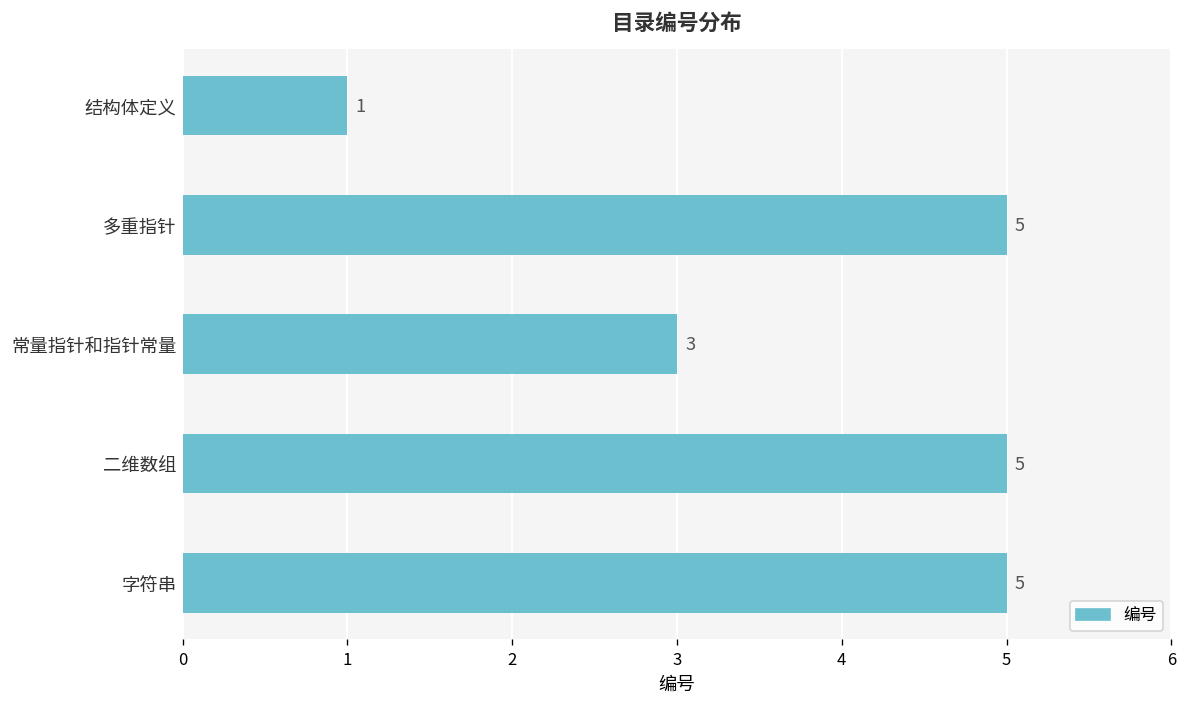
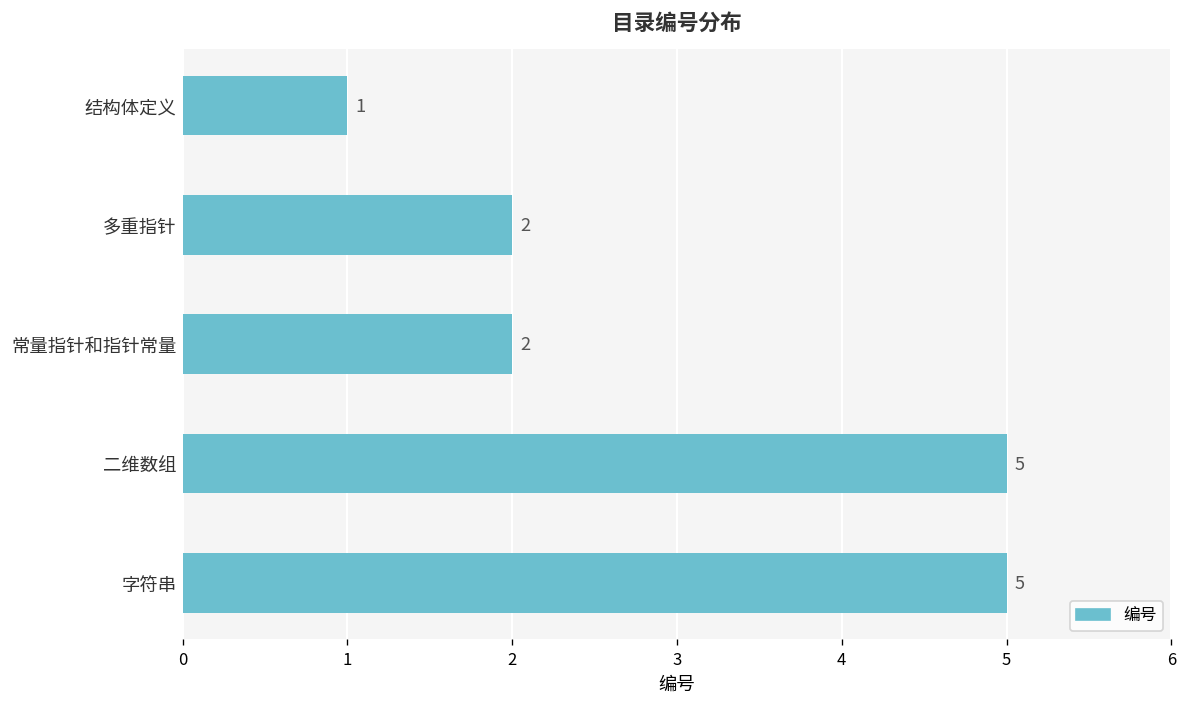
  {
    "结构体定义": 1,
-   "多重指针": 5,
-   "常量指针和指针常量": 3,
+   "多重指针": 2,
+   "常量指针和指针常量": 2,
    "二维数组": 5,
    "字符串": 5
  }
